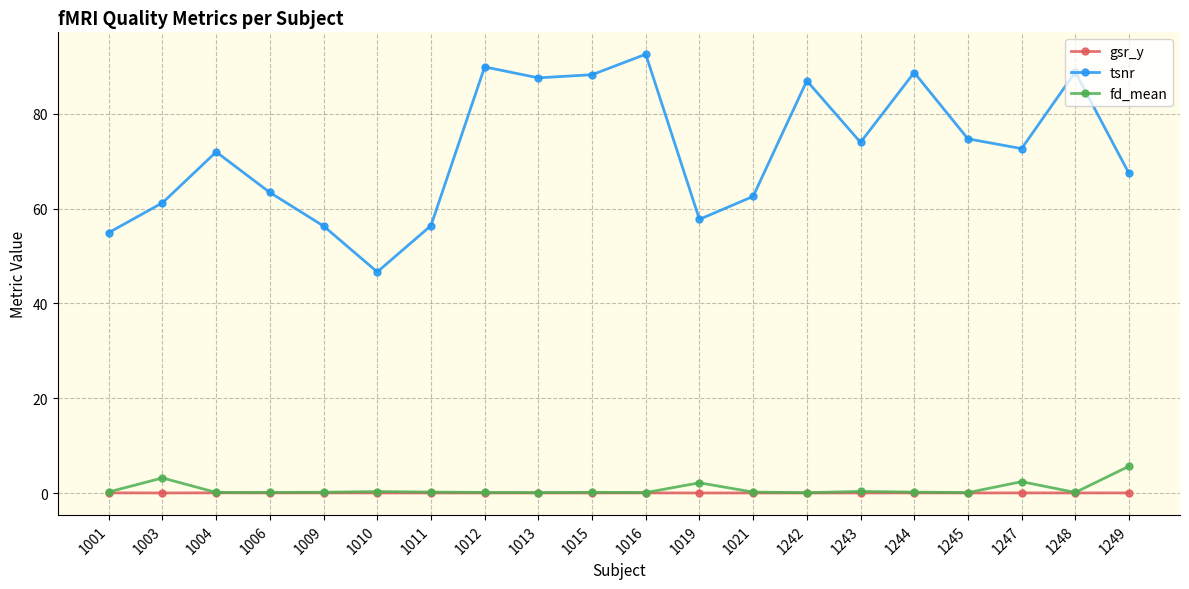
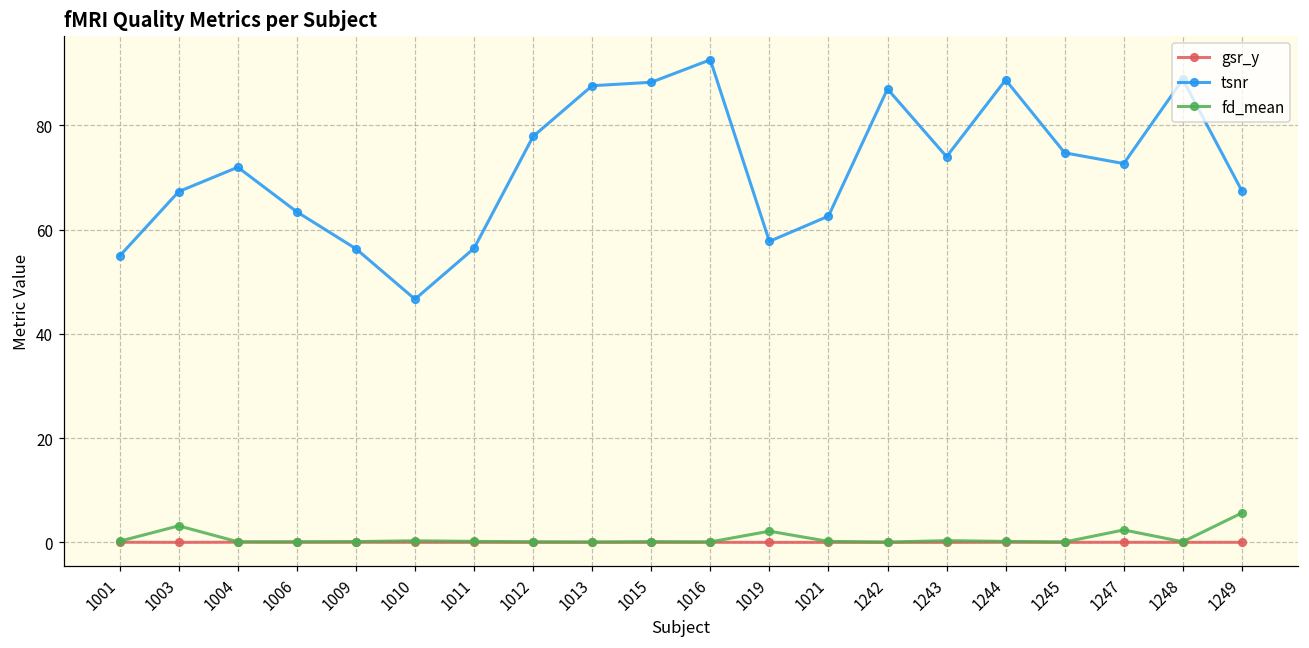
  {
    "gsr_y": {
      "1003": 0,
      "1019": 0,
      "1247": 0,
      "1249": 0
    },
    "tsnr": {
      "1001": 55,
-     "1003": 61,
+     "1003": 67,
      "1004": 72,
      "1006": 63,
      "1009": 56,
      "1010": 47,
      "1011": 56,
-     "1012": 90,
+     "1012": 78,
      "1013": 88,
      "1015": 88,
      "1016": 93,
      "1019": 58,
      "1021": 63,
      "1242": 87,
      "1243": 74,
      "1244": 89,
      "1245": 75,
      "1247": 73,
      "1249": 67
    },
    "fd_mean": {
      "1003": 3,
      "1019": 2,
      "1247": 2,
      "1249": 6
    }
  }
